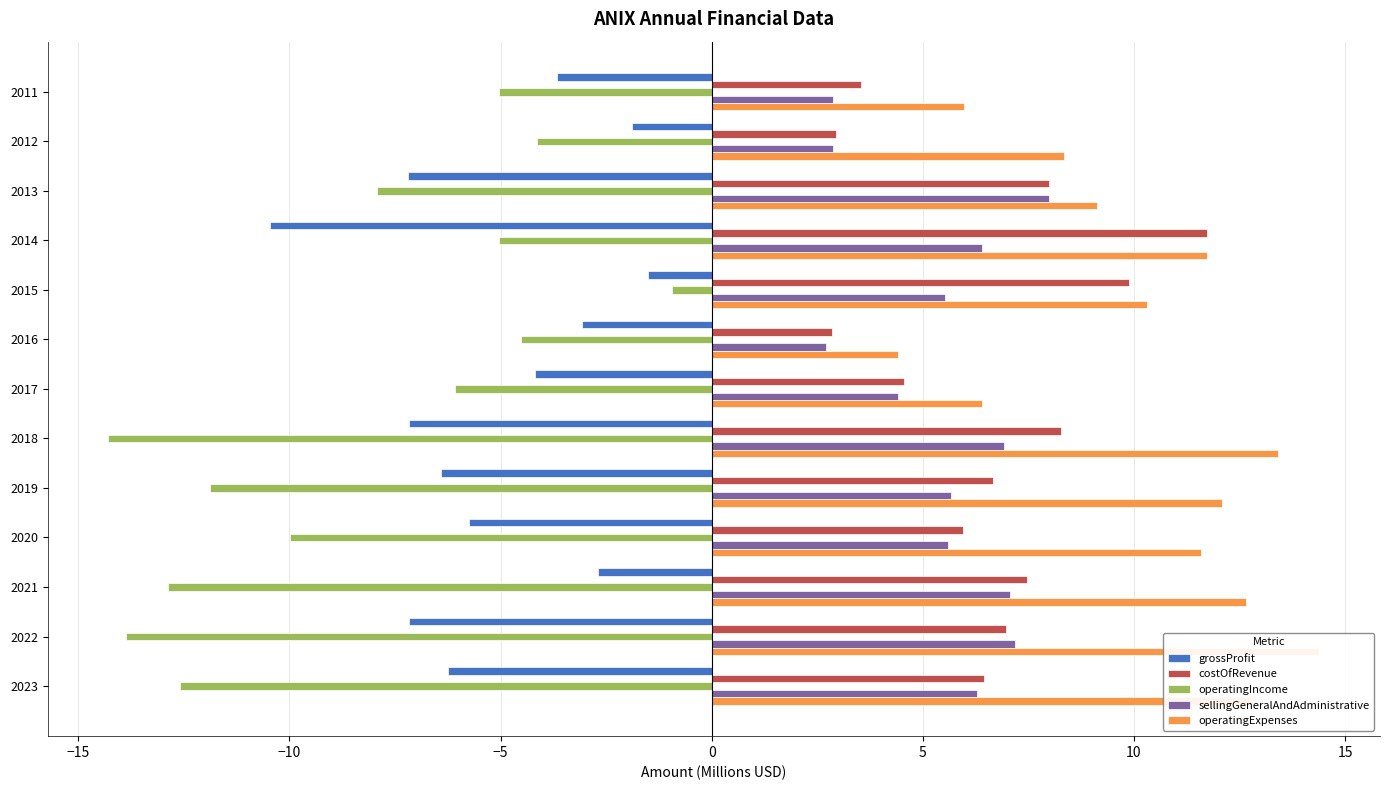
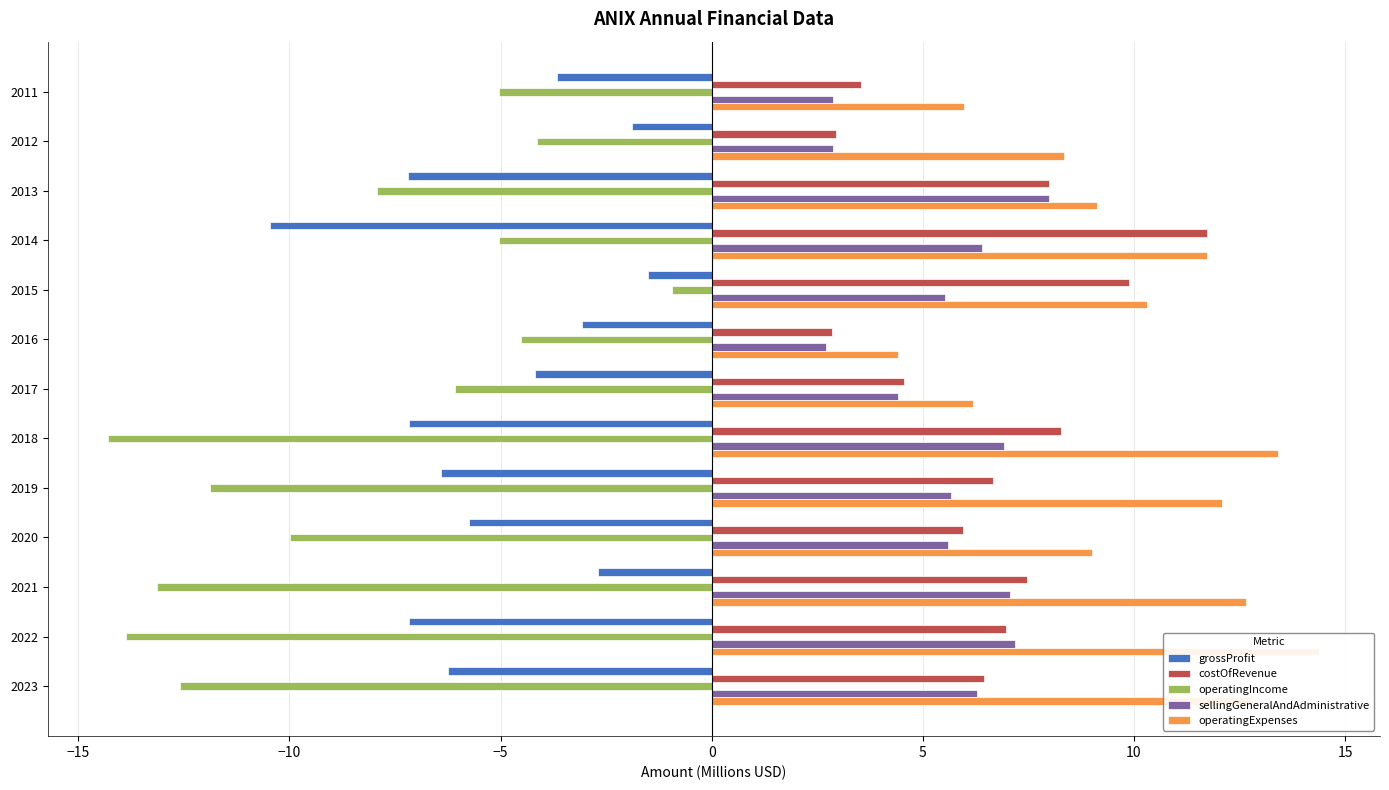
  {
    "grossProfit": {
      "2011": -3.7,
      "2012": -1.9,
      "2013": -7.2,
      "2014": -10.5,
      "2015": -1.5,
      "2016": -3.1,
      "2017": -4.2,
      "2018": -7.2,
      "2019": -6.4,
      "2020": -5.7,
      "2021": -2.7,
      "2022": -7.2,
      "2023": -6.2
    },
    "costOfRevenue": {
      "2011": 3.5,
      "2012": 3.0,
      "2013": 8.0,
      "2014": 11.7,
      "2015": 9.9,
      "2016": 2.9,
      "2017": 4.5,
      "2018": 8.3,
      "2019": 6.7,
      "2020": 5.9,
      "2021": 7.5,
      "2022": 7.0,
      "2023": 6.5
    },
    "operatingIncome": {
      "2011": -5.0,
      "2012": -4.1,
      "2013": -7.9,
      "2014": -5.0,
      "2015": -0.9,
      "2016": -4.5,
      "2017": -6.1,
      "2018": -14.3,
      "2019": -11.9,
      "2020": -10.0,
-     "2021": -12.9,
+     "2021": -13.1,
      "2022": -13.9,
      "2023": -12.6
    },
    "sellingGeneralAndAdministrative": {
      "2011": 2.9,
      "2012": 2.9,
      "2013": 8.0,
      "2014": 6.4,
      "2015": 5.5,
      "2016": 2.7,
      "2017": 4.4,
      "2018": 6.9,
      "2019": 5.7,
      "2020": 5.6,
      "2021": 7.1,
      "2022": 7.2,
      "2023": 6.3
    },
    "operatingExpenses": {
      "2011": 6.0,
      "2012": 8.3,
      "2013": 9.1,
      "2014": 11.7,
      "2015": 10.3,
      "2016": 4.4,
-     "2017": 6.4,
+     "2017": 6.2,
      "2018": 13.4,
      "2019": 12.1,
-     "2020": 11.6,
+     "2020": 9.0,
      "2021": 12.7
    }
  }
